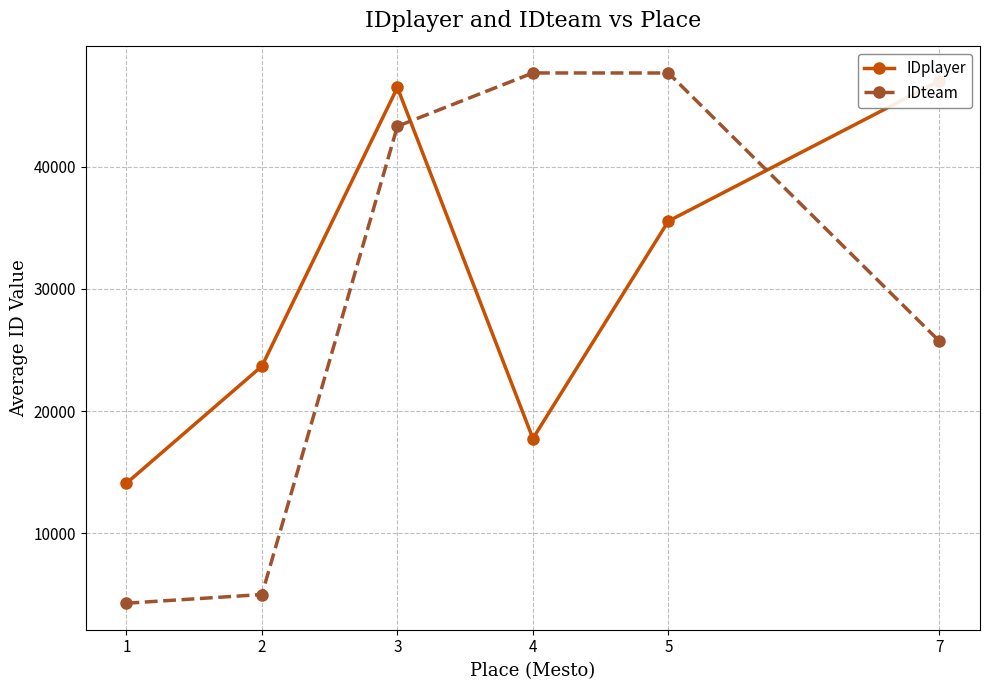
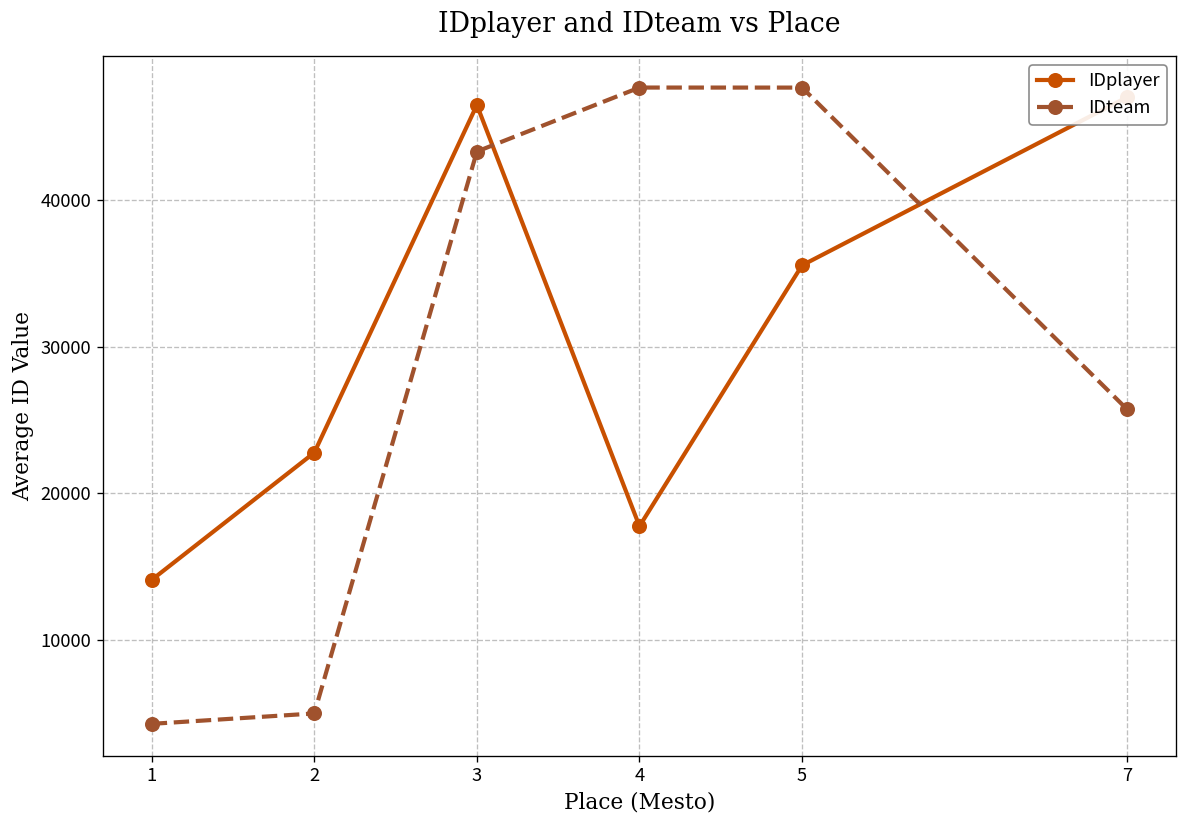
  {
    "IDplayer": {
      "1": 14100,
-     "2": 23700,
+     "2": 22800,
      "3": 46500,
      "4": 17800,
      "5": 35500
    },
    "IDteam": {
      "1": 4300,
      "2": 5000,
      "3": 43300,
      "4": 47700,
      "5": 47700,
      "7": 25700
    }
  }
